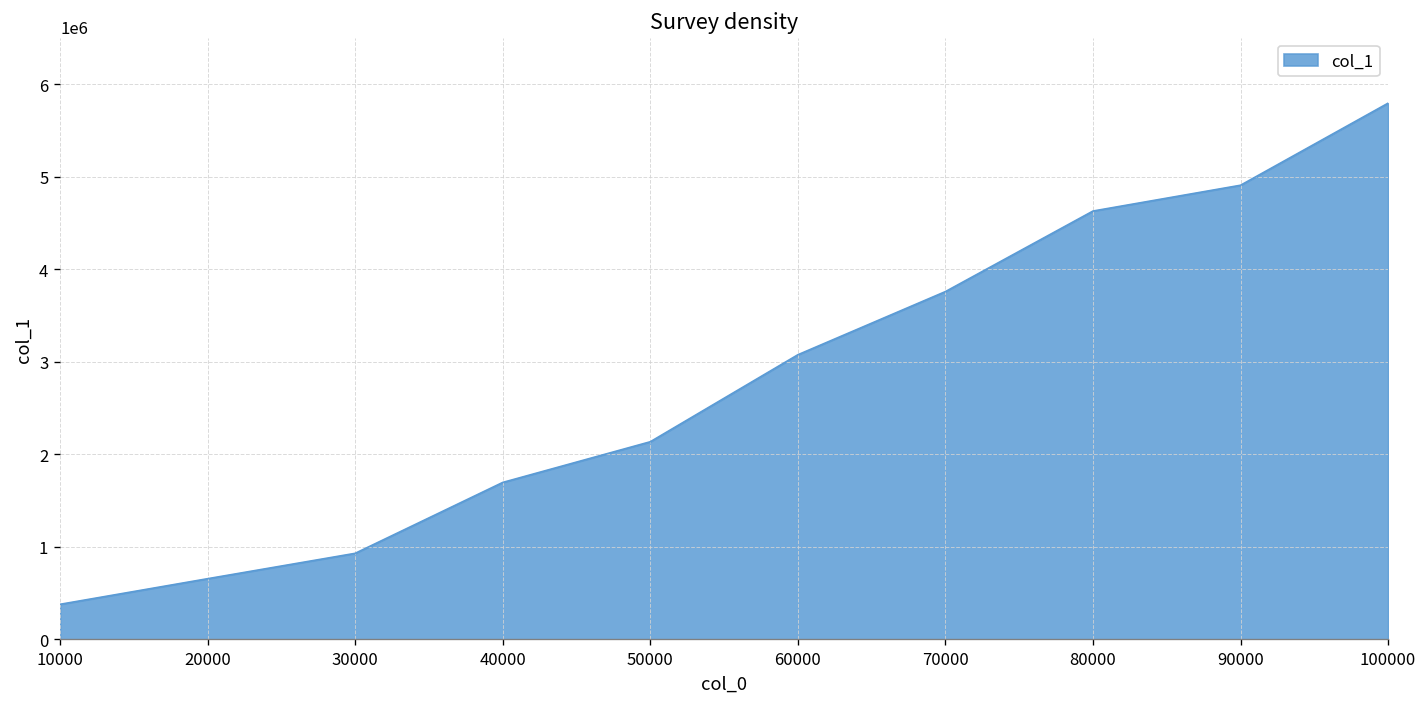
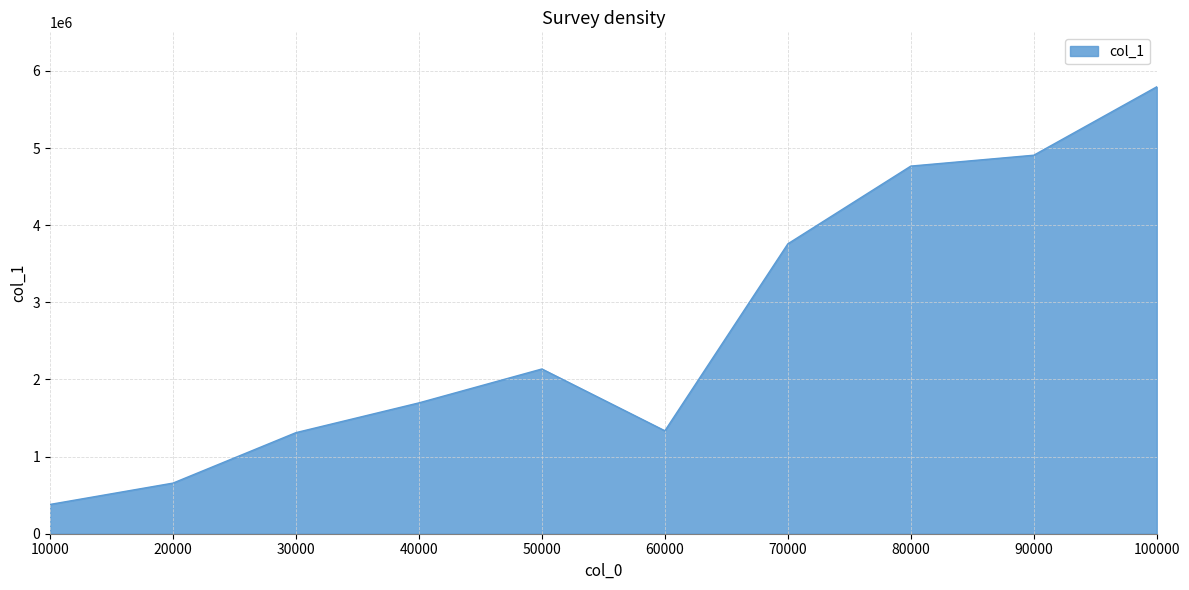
  {
    "10000": 400000,
    "20000": 700000,
-   "30000": 900000,
+   "30000": 1300000,
    "40000": 1700000,
    "50000": 2100000,
-   "60000": 3100000,
+   "60000": 1300000,
    "70000": 3800000,
-   "80000": 4600000,
+   "80000": 4800000,
    "90000": 4900000,
    "100000": 5800000
  }
